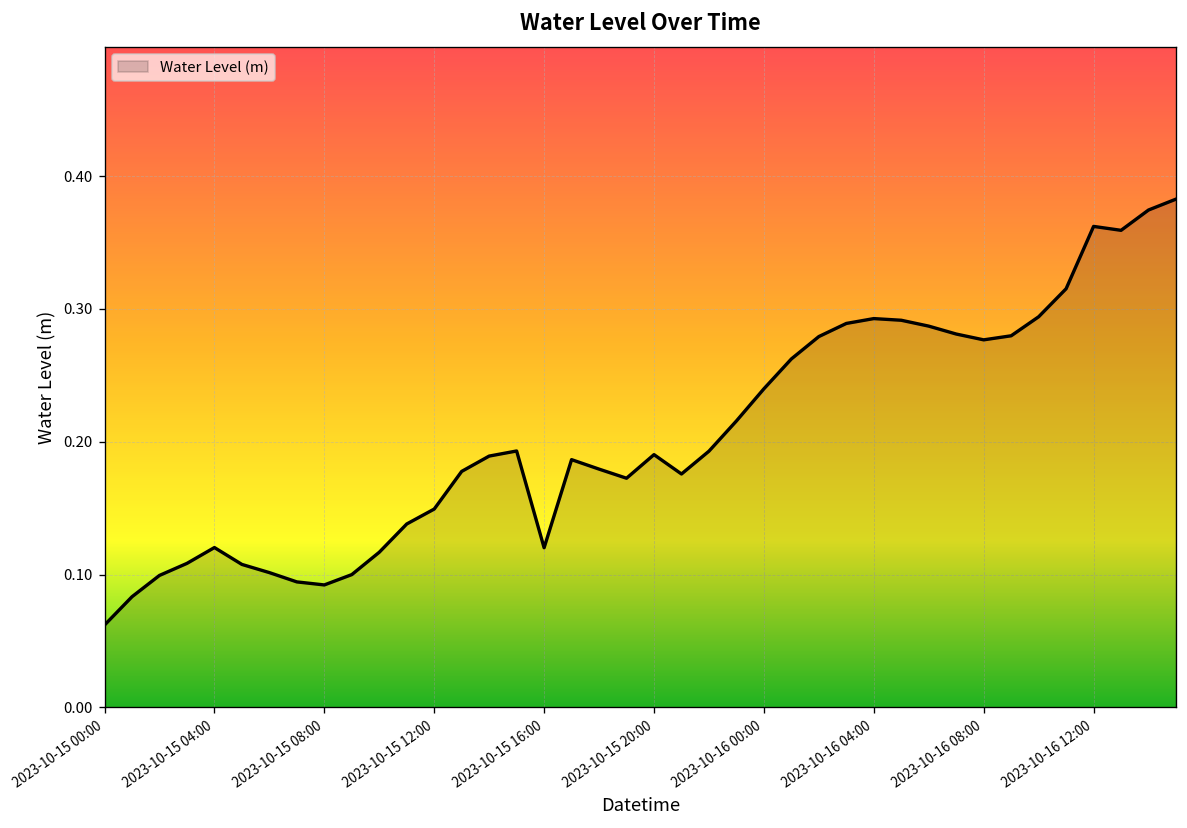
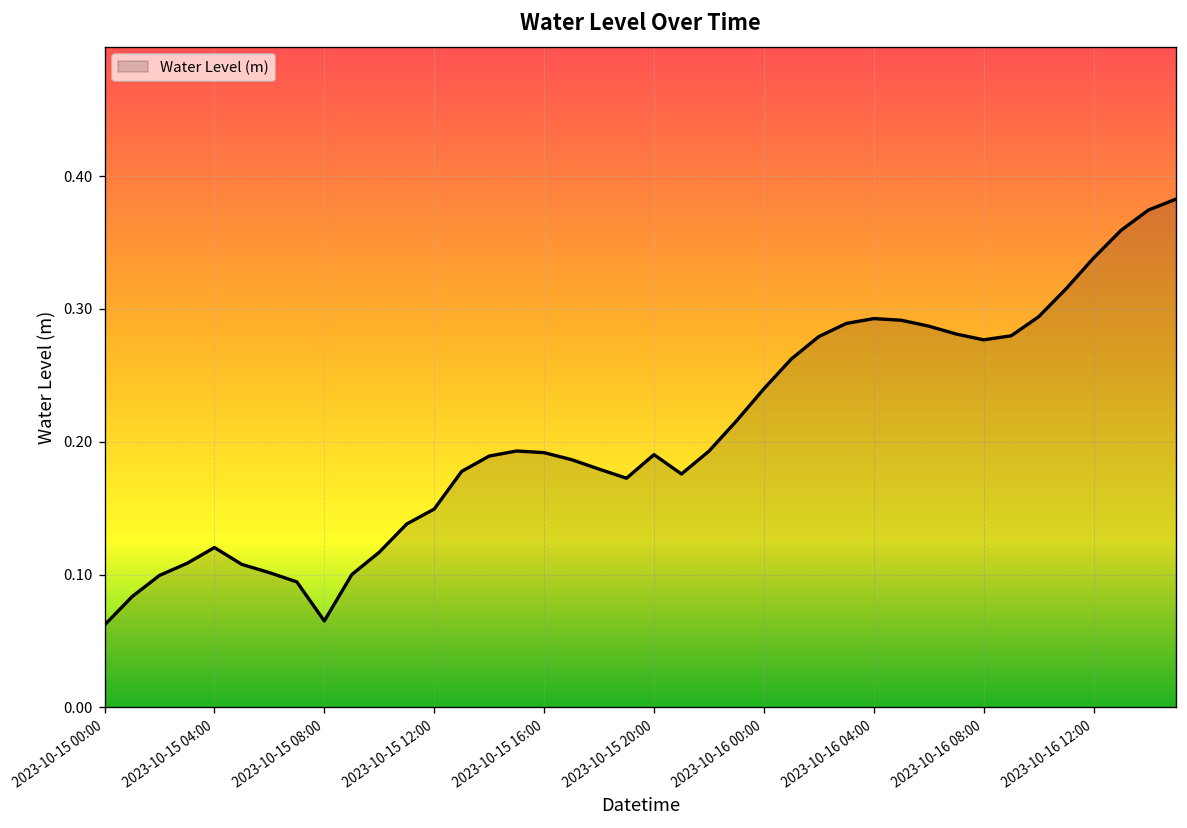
  {
    "2023-10-15 00:00": 0.062,
    "2023-10-15 04:00": 0.120,
-   "2023-10-15 08:00": 0.092,
+   "2023-10-15 08:00": 0.065,
    "2023-10-15 12:00": 0.149,
-   "2023-10-15 16:00": 0.120,
+   "2023-10-15 16:00": 0.192,
    "2023-10-15 20:00": 0.190,
    "2023-10-16 00:00": 0.240,
    "2023-10-16 04:00": 0.293,
    "2023-10-16 08:00": 0.277,
-   "2023-10-16 12:00": 0.362
+   "2023-10-16 12:00": 0.338
  }
